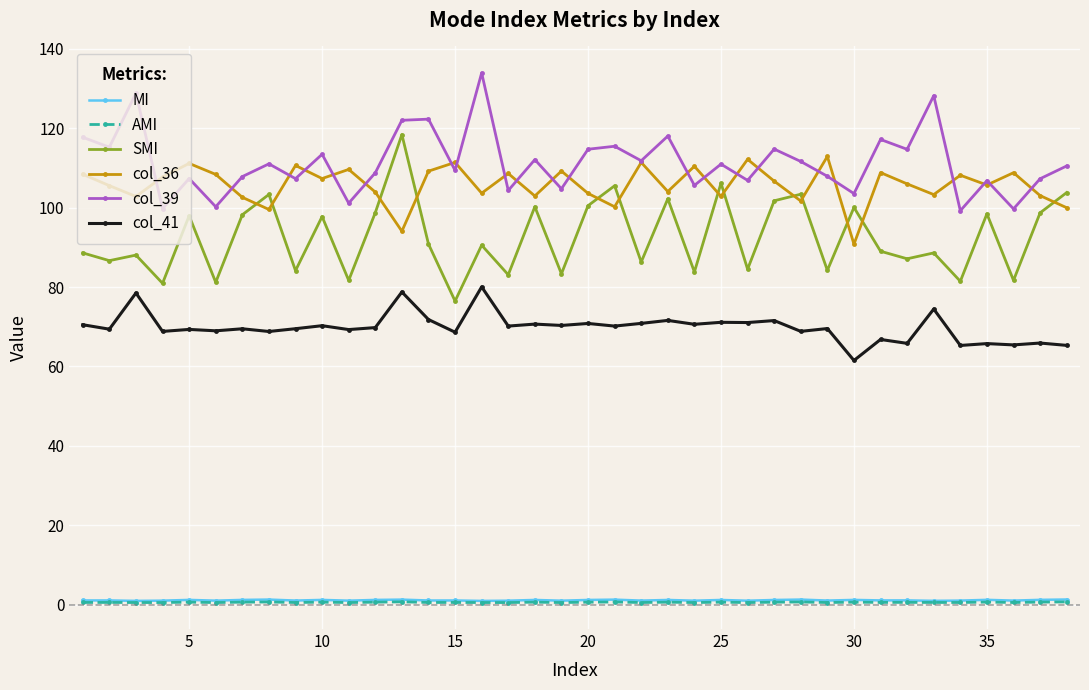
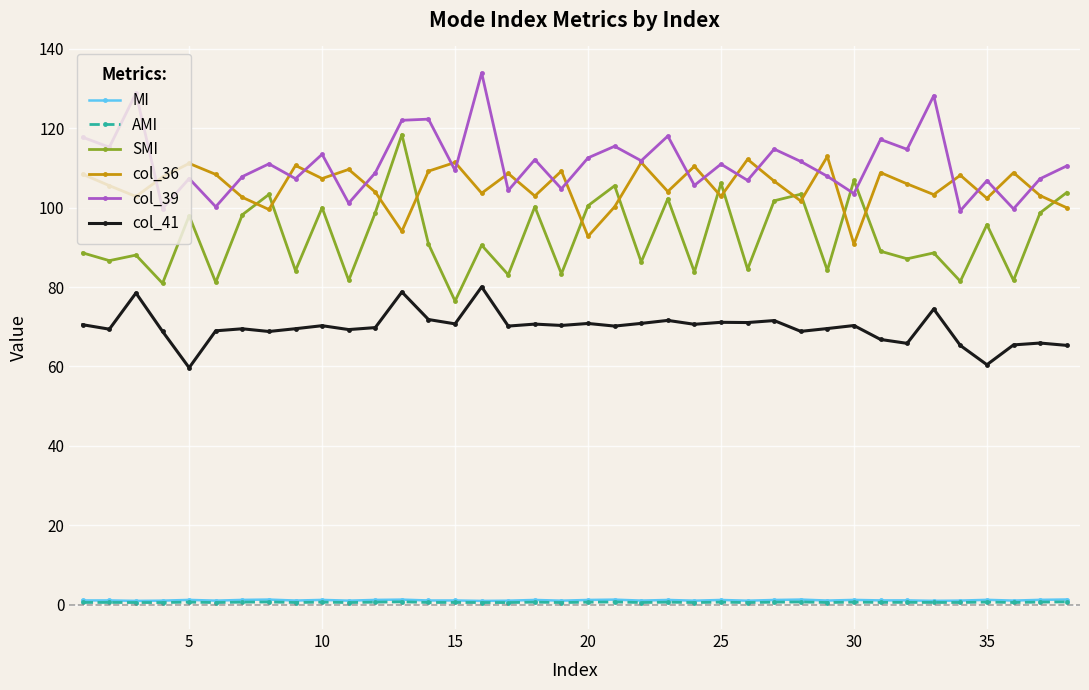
  {
    "SMI": {
-     "10": 98,
+     "10": 100,
      "15": 76,
      "20": 100,
      "25": 106,
-     "30": 100,
-     "35": 98
+     "30": 107,
+     "35": 96
    },
    "col_36": {
      "10": 107,
      "15": 111,
-     "20": 104,
+     "20": 93,
      "25": 103,
      "30": 91,
-     "35": 106
+     "35": 102
    },
    "col_39": {
      "10": 113,
      "15": 109,
-     "20": 115,
+     "20": 113,
      "25": 111,
      "30": 104,
      "35": 107
    },
    "col_41": {
-     "5": 69,
+     "5": 60,
      "10": 70,
-     "15": 69,
+     "15": 71,
      "20": 71,
      "25": 71,
-     "30": 62,
-     "35": 66
+     "30": 70,
+     "35": 60
    }
  }
